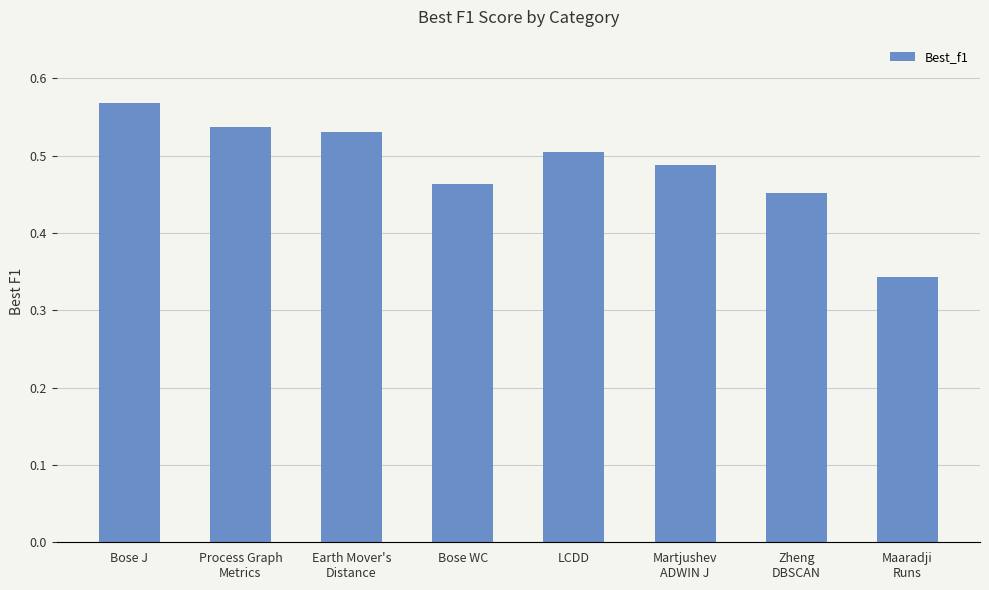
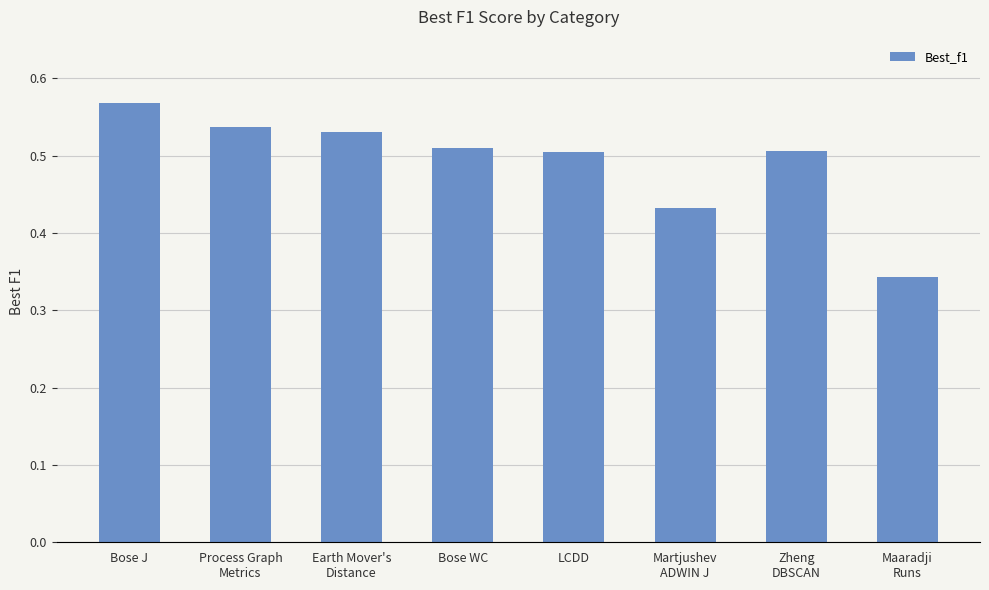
  {
    "Bose J": 0.57,
    "Process Graph Metrics": 0.54,
    "Earth Mover's Distance": 0.53,
-   "Bose WC": 0.46,
+   "Bose WC": 0.51,
    "LCDD": 0.50,
-   "Martjushev ADWIN J": 0.49,
-   "Zheng DBSCAN": 0.45,
+   "Martjushev ADWIN J": 0.43,
+   "Zheng DBSCAN": 0.51,
    "Maaradji Runs": 0.34
  }
